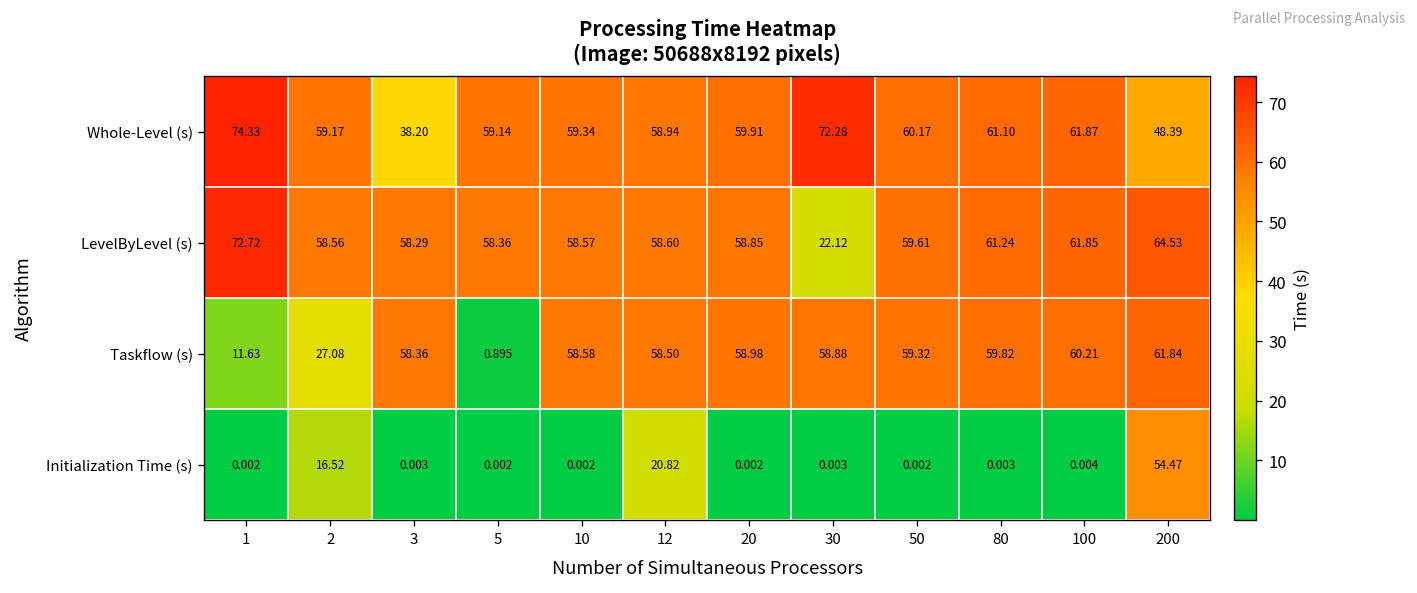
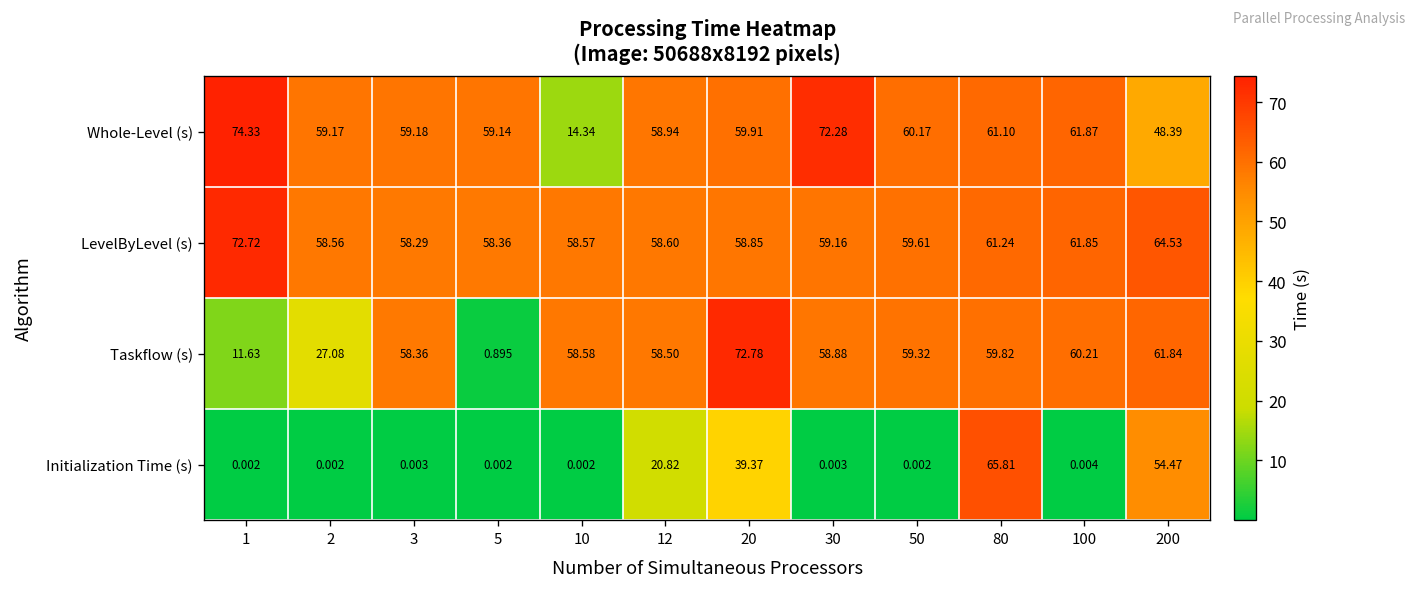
  {
    "Whole-Level (s)": {
      "1": 74.33,
      "2": 59.17,
-     "3": 38.20,
+     "3": 59.18,
      "5": 59.14,
-     "10": 59.34,
+     "10": 14.34,
      "12": 58.94,
      "20": 59.91,
      "30": 72.28,
      "50": 60.17,
      "80": 61.10,
      "100": 61.87,
      "200": 48.39
    },
    "LevelByLevel (s)": {
      "1": 72.72,
      "2": 58.56,
      "3": 58.29,
      "5": 58.36,
      "10": 58.57,
      "12": 58.60,
      "20": 58.85,
-     "30": 22.12,
+     "30": 59.16,
      "50": 59.61,
      "80": 61.24,
      "100": 61.85,
      "200": 64.53
    },
    "Taskflow (s)": {
      "1": 11.63,
      "2": 27.08,
      "3": 58.36,
      "5": 0.895,
      "10": 58.58,
      "12": 58.50,
-     "20": 58.98,
+     "20": 72.78,
      "30": 58.88,
      "50": 59.32,
      "80": 59.82,
      "100": 60.21,
      "200": 61.84
    },
    "Initialization Time (s)": {
      "1": 0.002,
-     "2": 16.52,
+     "2": 0.002,
      "3": 0.003,
      "5": 0.002,
      "10": 0.002,
      "12": 20.82,
-     "20": 0.002,
+     "20": 39.37,
      "30": 0.003,
      "50": 0.002,
-     "80": 0.003,
+     "80": 65.81,
      "100": 0.004,
      "200": 54.47
    }
  }
